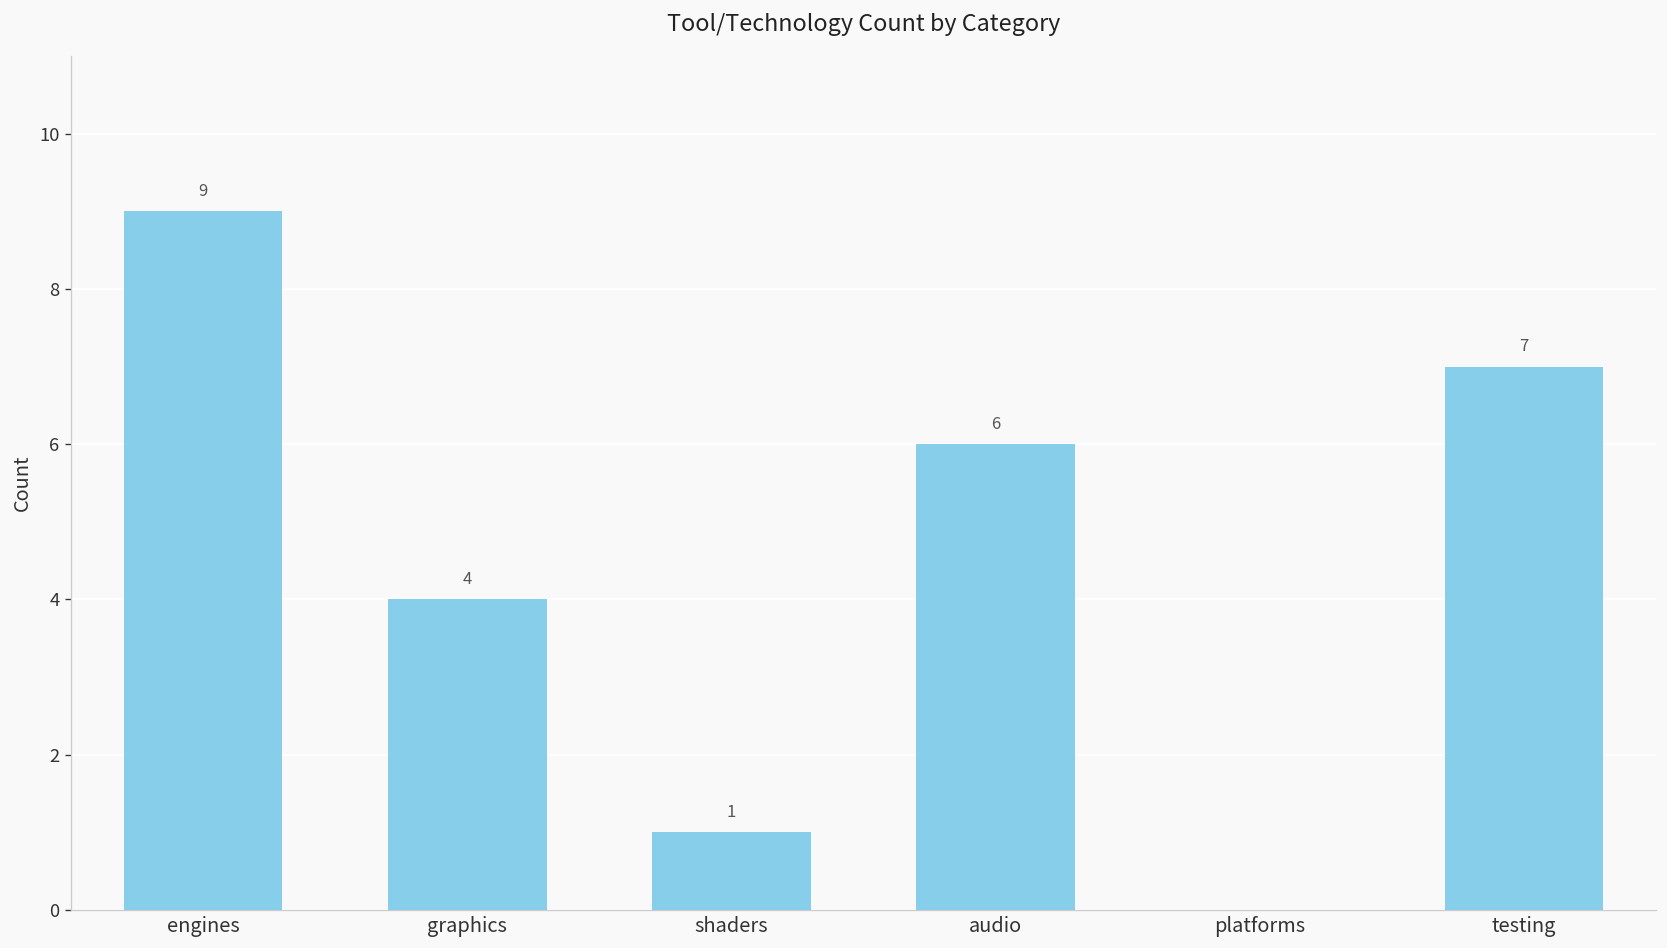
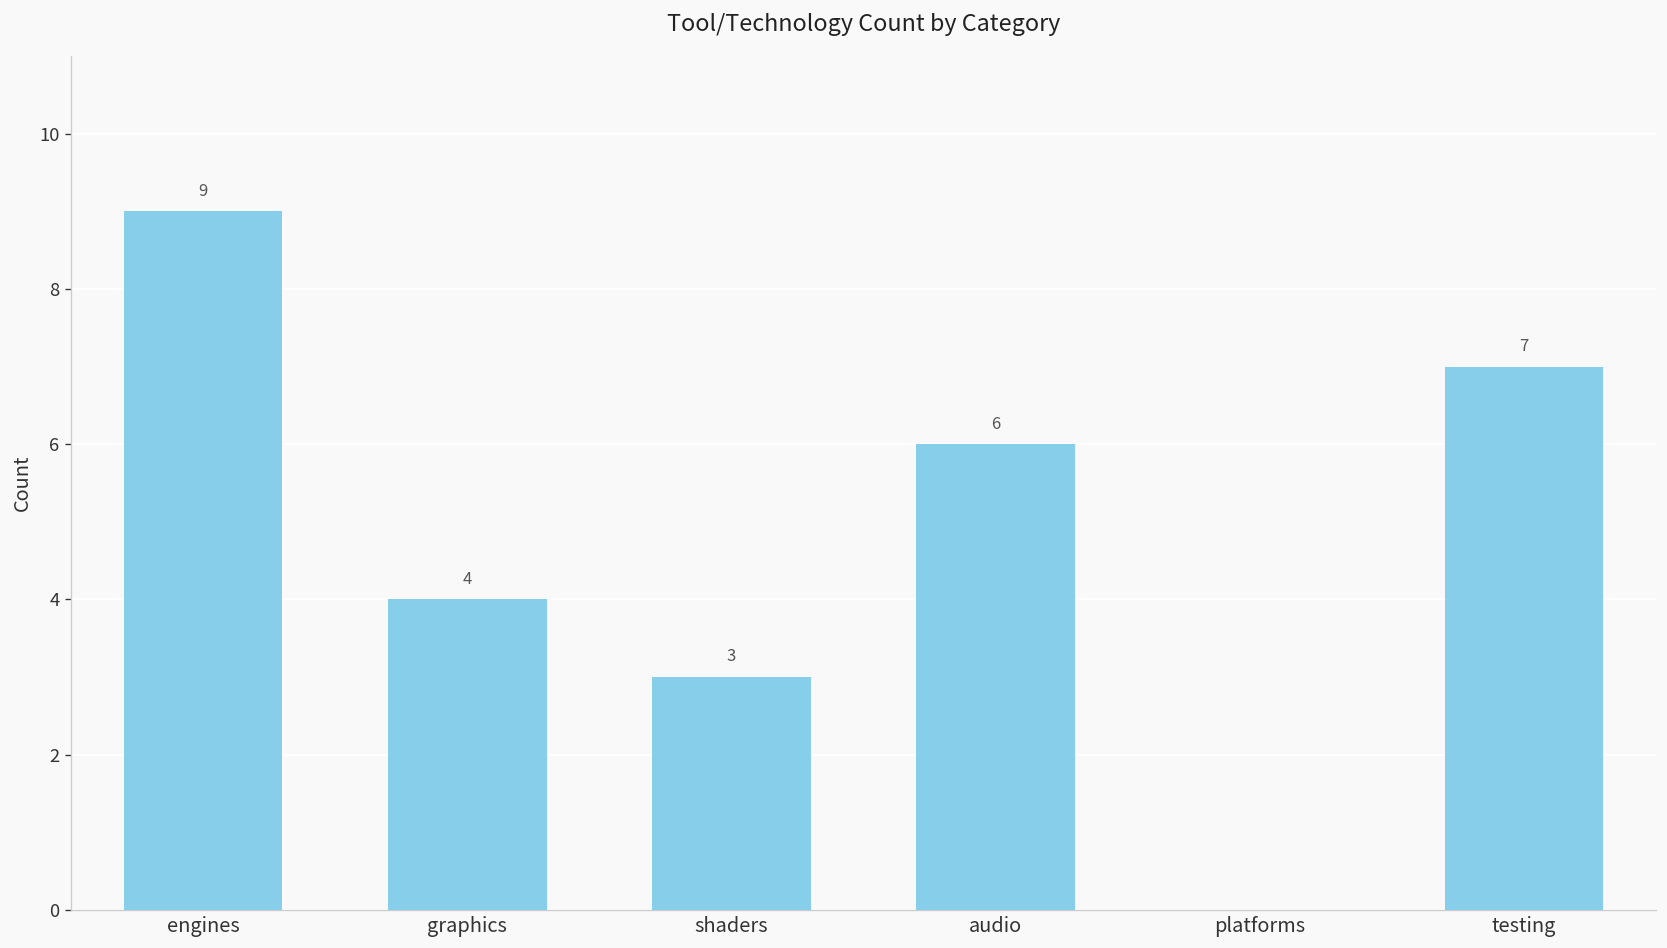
  {
    "engines": 9,
    "graphics": 4,
-   "shaders": 1,
+   "shaders": 3,
    "audio": 6,
    "testing": 7
  }
